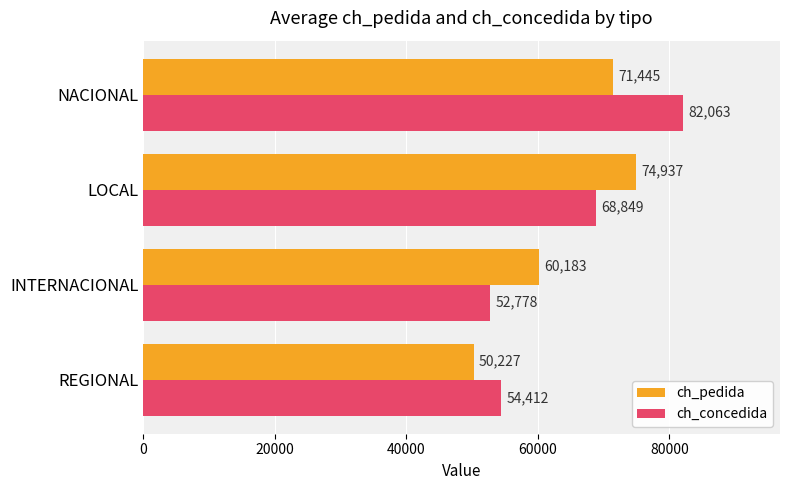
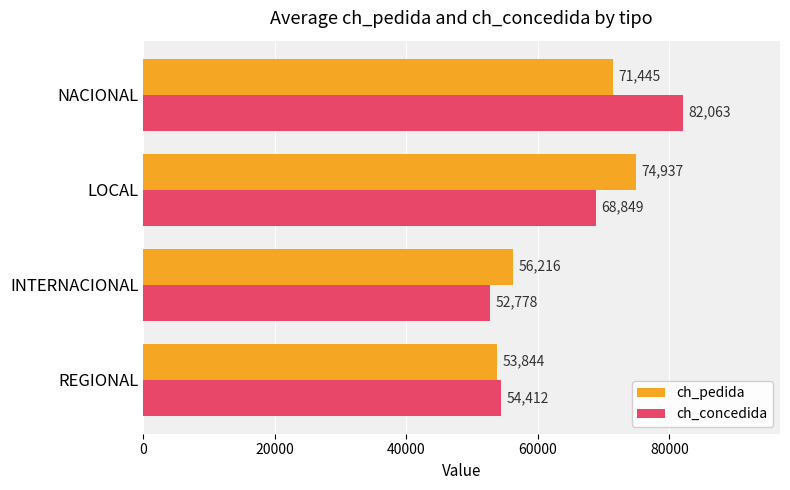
  {
    "ch_pedida": {
      "NACIONAL": "71,445",
      "LOCAL": "74,937",
-     "INTERNACIONAL": "60,183",
-     "REGIONAL": "50,227"
+     "INTERNACIONAL": "56,216",
+     "REGIONAL": "53,844"
    },
    "ch_concedida": {
      "NACIONAL": "82,063",
      "LOCAL": "68,849",
      "INTERNACIONAL": "52,778",
      "REGIONAL": "54,412"
    }
  }
